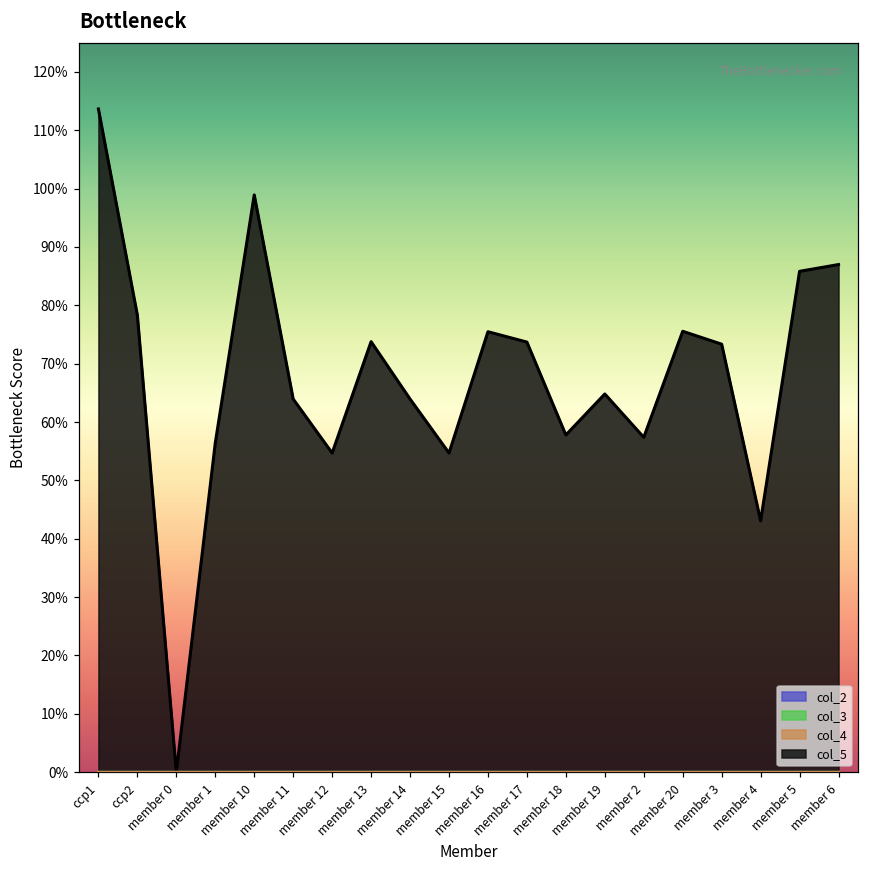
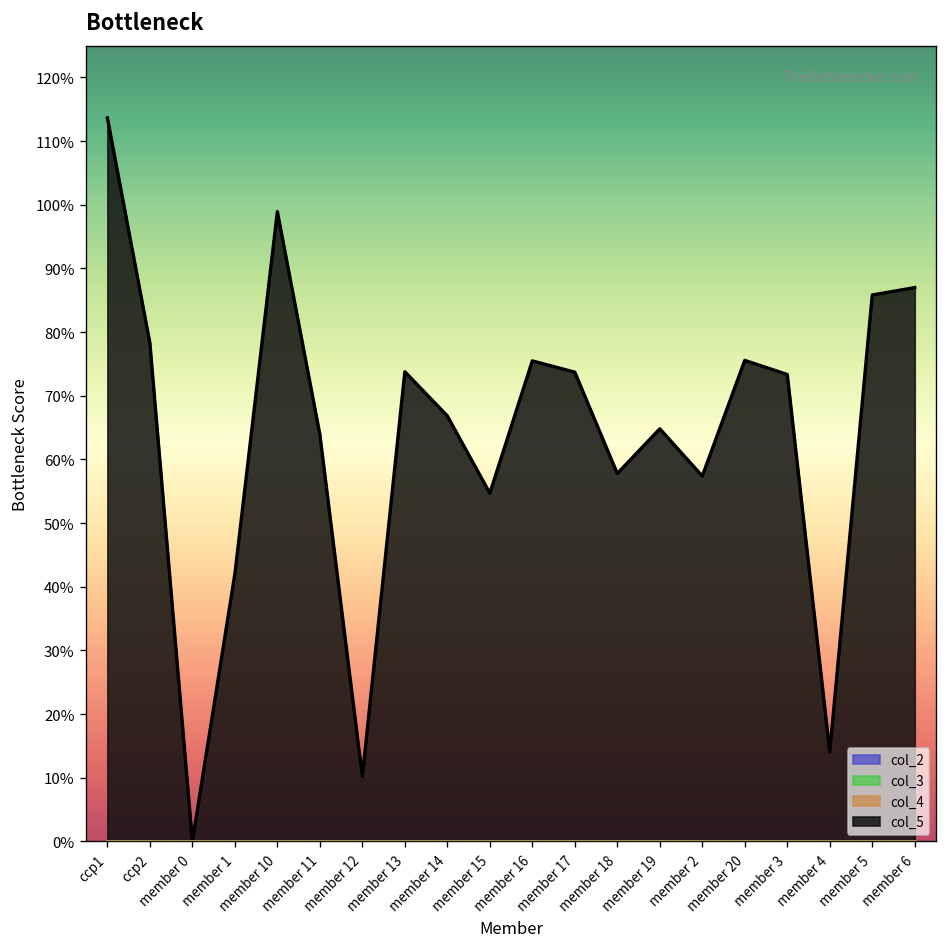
  {
    "col_4": {
      "ccp1": "0%",
      "ccp2": "0%",
      "member 1": "0%",
      "member 10": "0%",
      "member 11": "0%",
      "member 12": "0%",
      "member 13": "0%",
      "member 14": "0%",
      "member 15": "0%",
      "member 16": "0%",
      "member 17": "0%",
      "member 18": "0%",
      "member 19": "0%",
      "member 2": "0%",
      "member 20": "0%",
      "member 3": "0%",
      "member 4": "0%",
      "member 5": "0%",
      "member 6": "0%"
    },
    "col_5": {
      "ccp1": "114%",
      "ccp2": "78%",
-     "member 1": "56%",
+     "member 1": "42%",
      "member 10": "99%",
      "member 11": "64%",
-     "member 12": "55%",
+     "member 12": "10%",
      "member 13": "74%",
-     "member 14": "64%",
+     "member 14": "67%",
      "member 15": "55%",
      "member 16": "75%",
      "member 17": "74%",
      "member 18": "58%",
      "member 19": "65%",
      "member 2": "57%",
      "member 20": "76%",
      "member 3": "73%",
-     "member 4": "43%",
+     "member 4": "14%",
      "member 5": "86%",
      "member 6": "87%"
    }
  }
